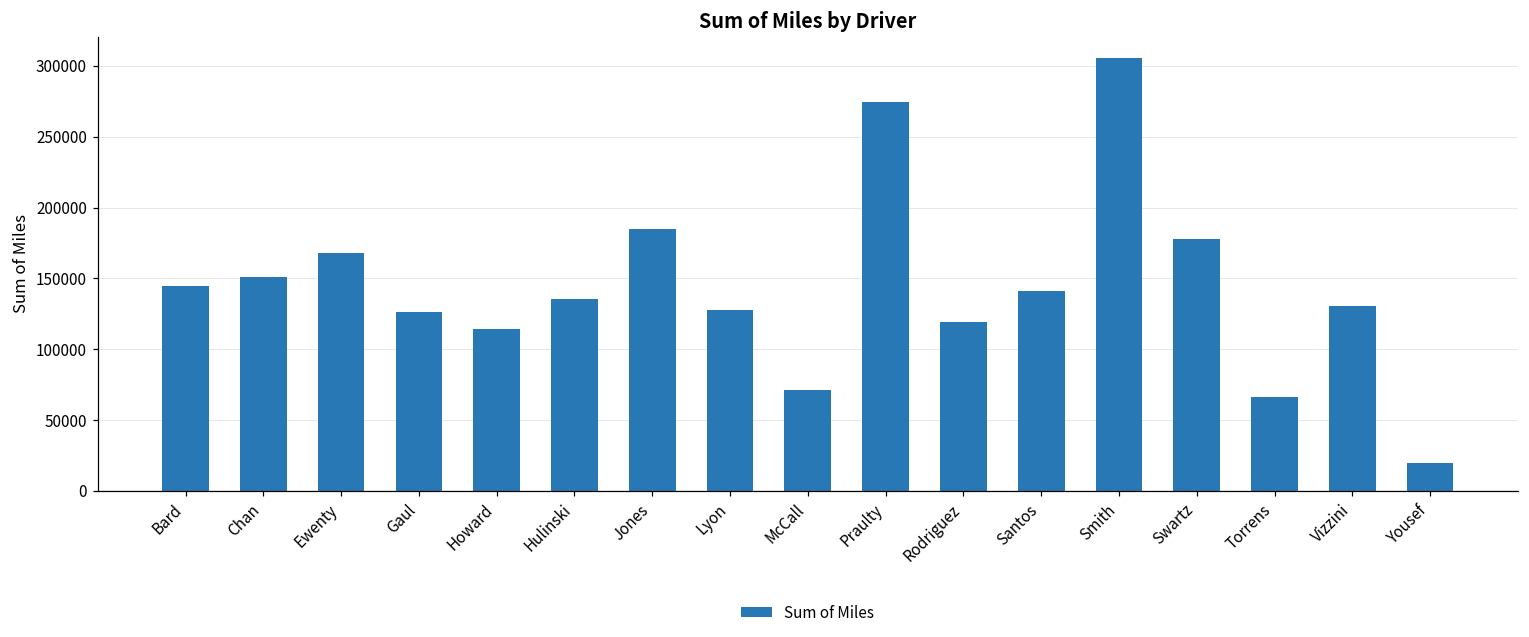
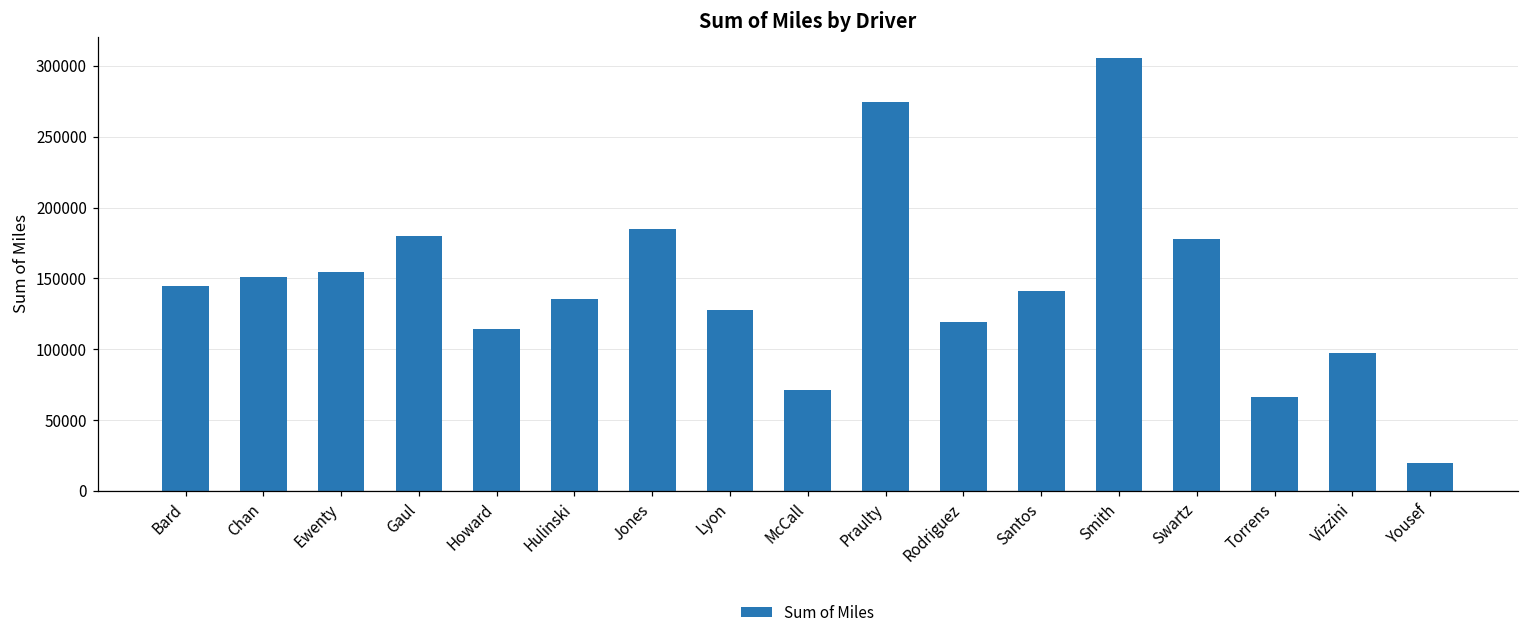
  {
    "Bard": 145000,
    "Chan": 151000,
-   "Ewenty": 168000,
-   "Gaul": 126000,
+   "Ewenty": 154000,
+   "Gaul": 180000,
    "Howard": 114000,
    "Hulinski": 135000,
    "Jones": 185000,
    "Lyon": 128000,
    "McCall": 71000,
    "Praulty": 275000,
    "Rodriguez": 119000,
    "Santos": 141000,
    "Smith": 305000,
    "Swartz": 178000,
    "Torrens": 66000,
-   "Vizzini": 131000,
+   "Vizzini": 98000,
    "Yousef": 19000
  }
